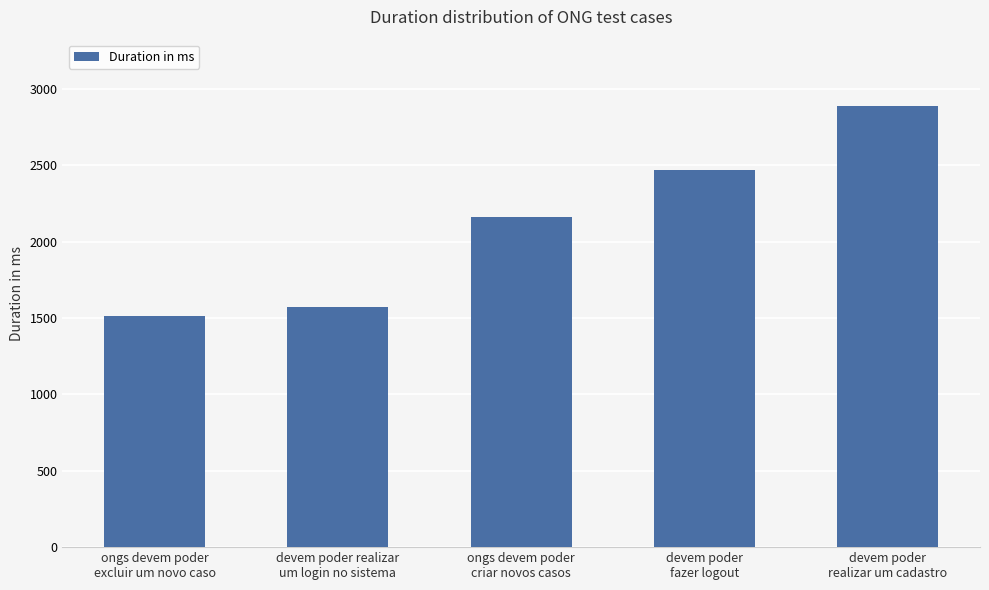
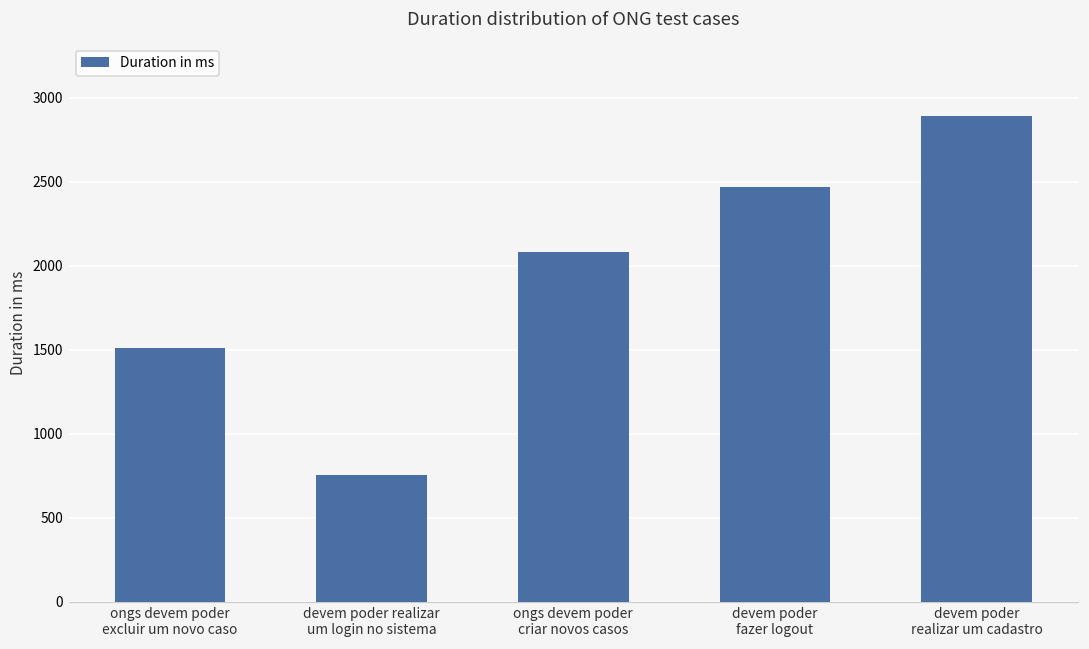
  {
    "ongs devem poder excluir um novo caso": 1510,
-   "devem poder realizar um login no sistema": 1570,
-   "ongs devem poder criar novos casos": 2160,
+   "devem poder realizar um login no sistema": 760,
+   "ongs devem poder criar novos casos": 2080,
    "devem poder fazer logout": 2470,
    "devem poder realizar um cadastro": 2890
  }
